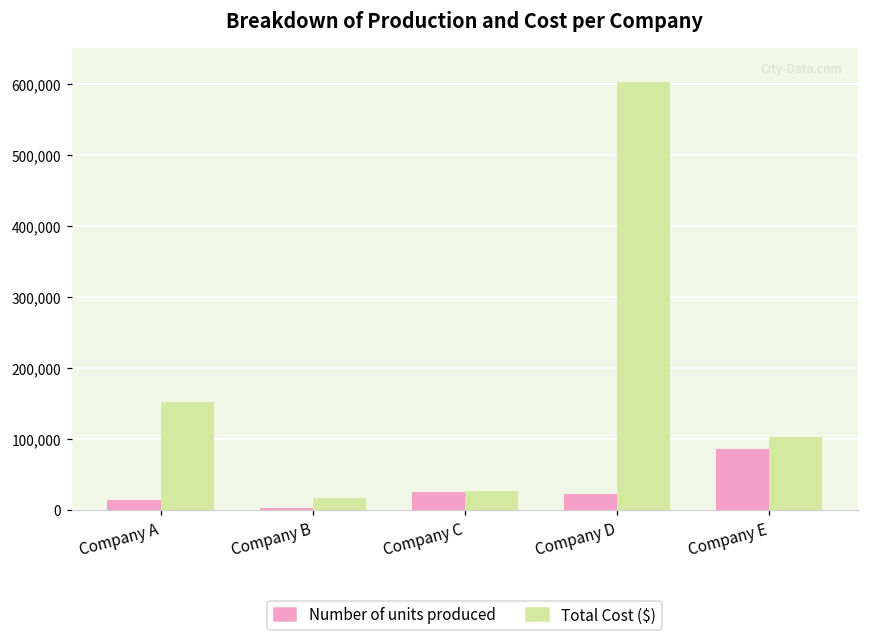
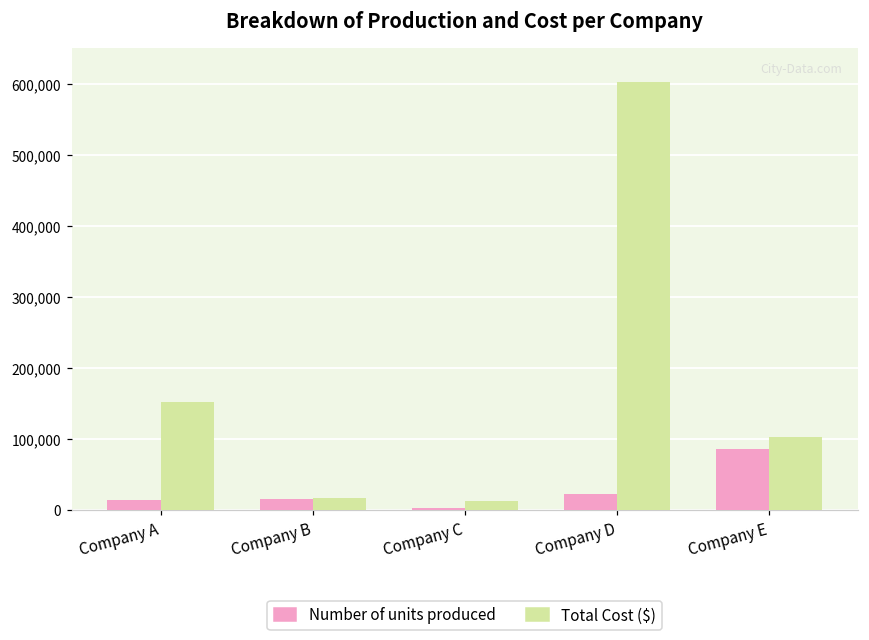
  {
    "Number of units produced": {
      "Company A": "10,000",
-     "Company B": "0",
-     "Company C": "30,000",
+     "Company B": "20,000",
+     "Company C": "0",
      "Company D": "20,000",
      "Company E": "90,000"
    },
    "Total Cost ($)": {
      "Company A": "150,000",
      "Company B": "20,000",
-     "Company C": "30,000",
+     "Company C": "10,000",
      "Company D": "600,000",
      "Company E": "100,000"
    }
  }
